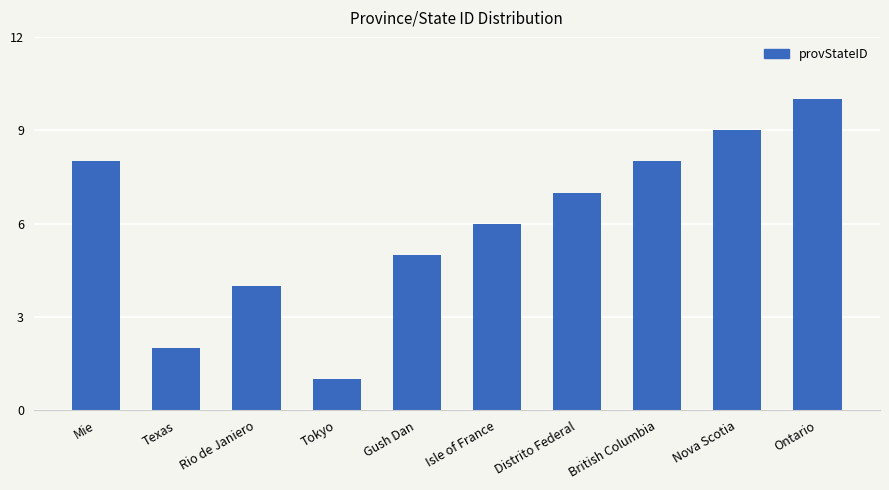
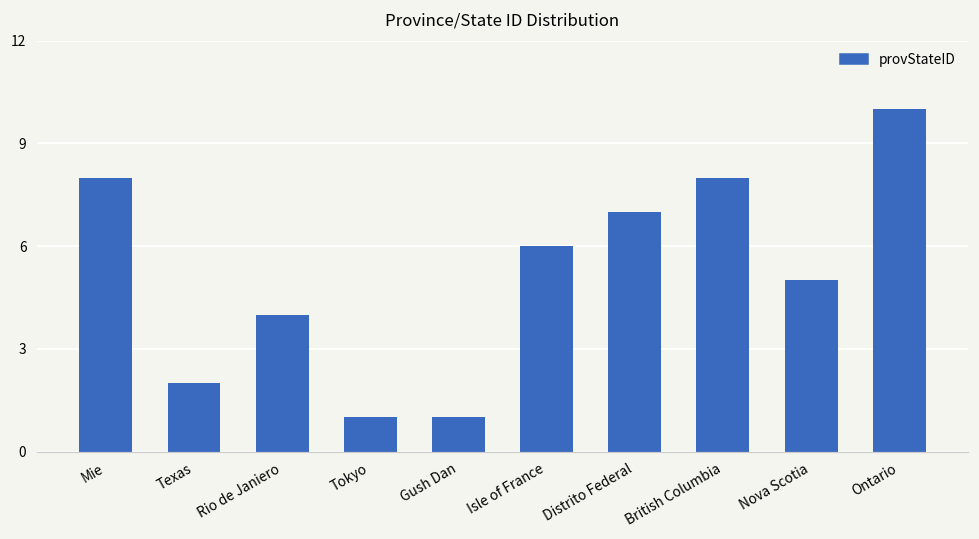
  {
    "Mie": 8,
    "Texas": 2,
    "Rio de Janiero": 4,
    "Tokyo": 1,
-   "Gush Dan": 5,
+   "Gush Dan": 1,
    "Isle of France": 6,
    "Distrito Federal": 7,
    "British Columbia": 8,
-   "Nova Scotia": 9,
+   "Nova Scotia": 5,
    "Ontario": 10
  }
